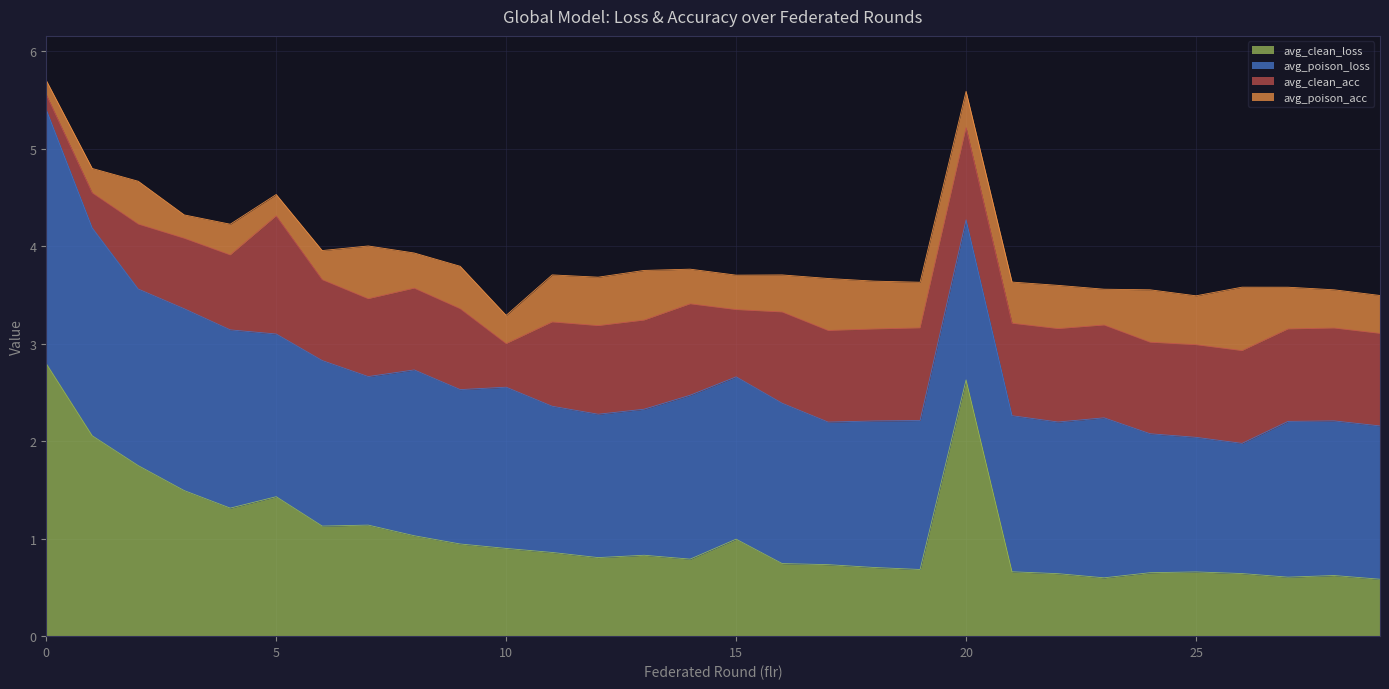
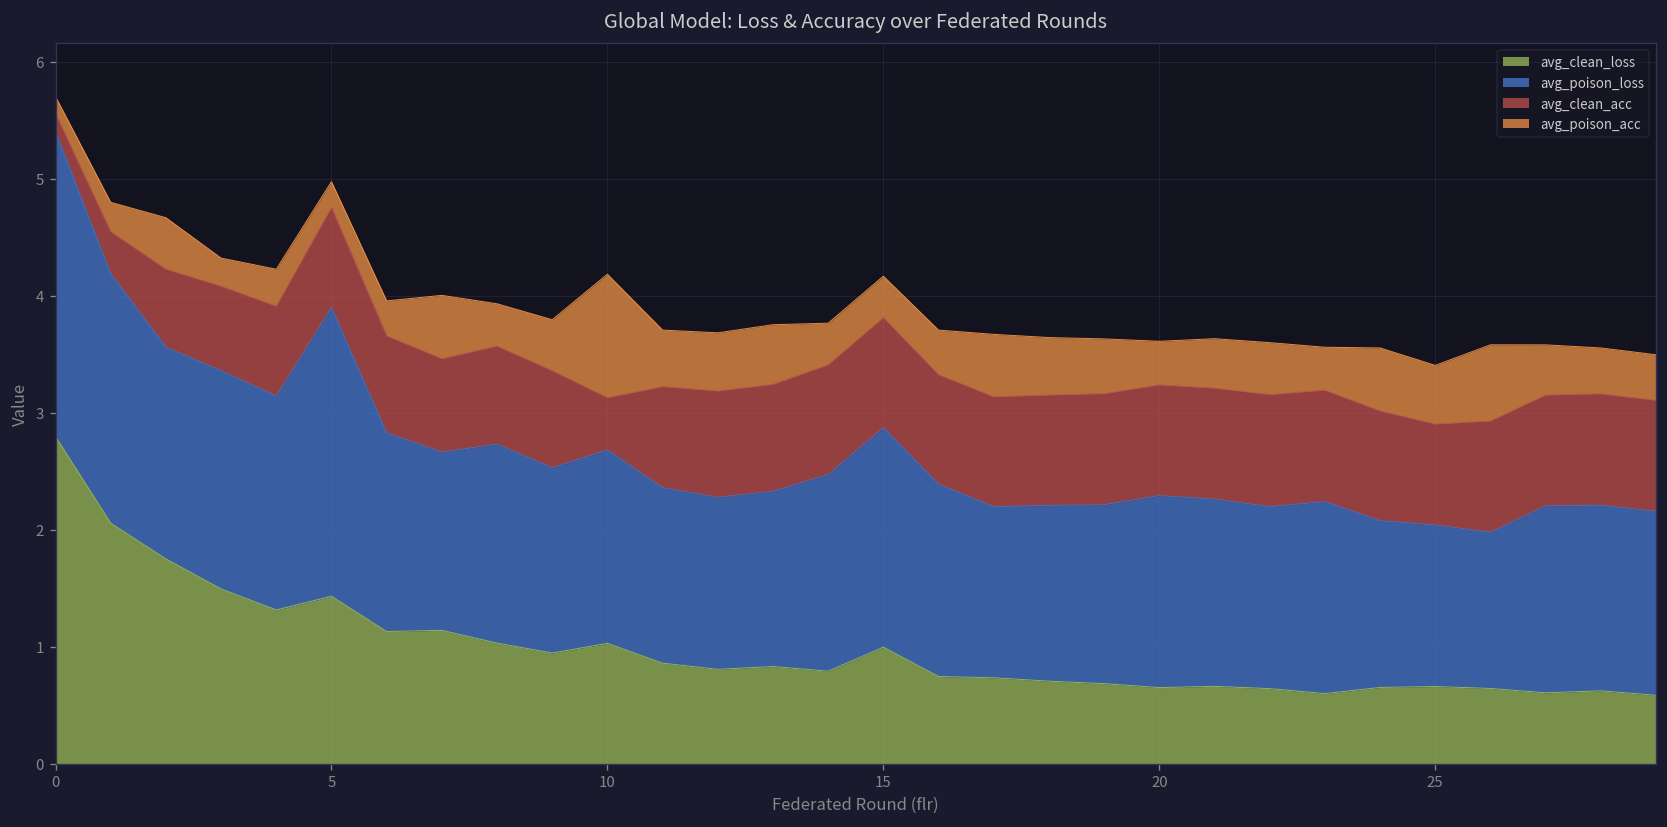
  {
    "avg_clean_loss": {
      "0": 2.8,
      "5": 1.4,
-     "10": 0.9,
+     "10": 1.0,
      "15": 1.0,
-     "20": 2.6,
+     "20": 0.6,
      "25": 0.7
    },
    "avg_poison_loss": {
      "0": 2.6,
-     "5": 1.7,
+     "5": 2.5,
      "10": 1.7,
-     "15": 1.7,
+     "15": 1.9,
      "20": 1.6,
      "25": 1.4
    },
    "avg_clean_acc": {
      "0": 0.2,
-     "5": 1.2,
+     "5": 0.9,
      "10": 0.4,
-     "15": 0.7,
+     "15": 0.9,
      "20": 0.9,
-     "25": 0.95
+     "25": 0.86
    },
    "avg_poison_acc": {
      "0": 0.1,
      "5": 0.2,
-     "10": 0.3,
+     "10": 1.1,
      "15": 0.4,
      "20": 0.4,
      "25": 0.5
    }
  }
